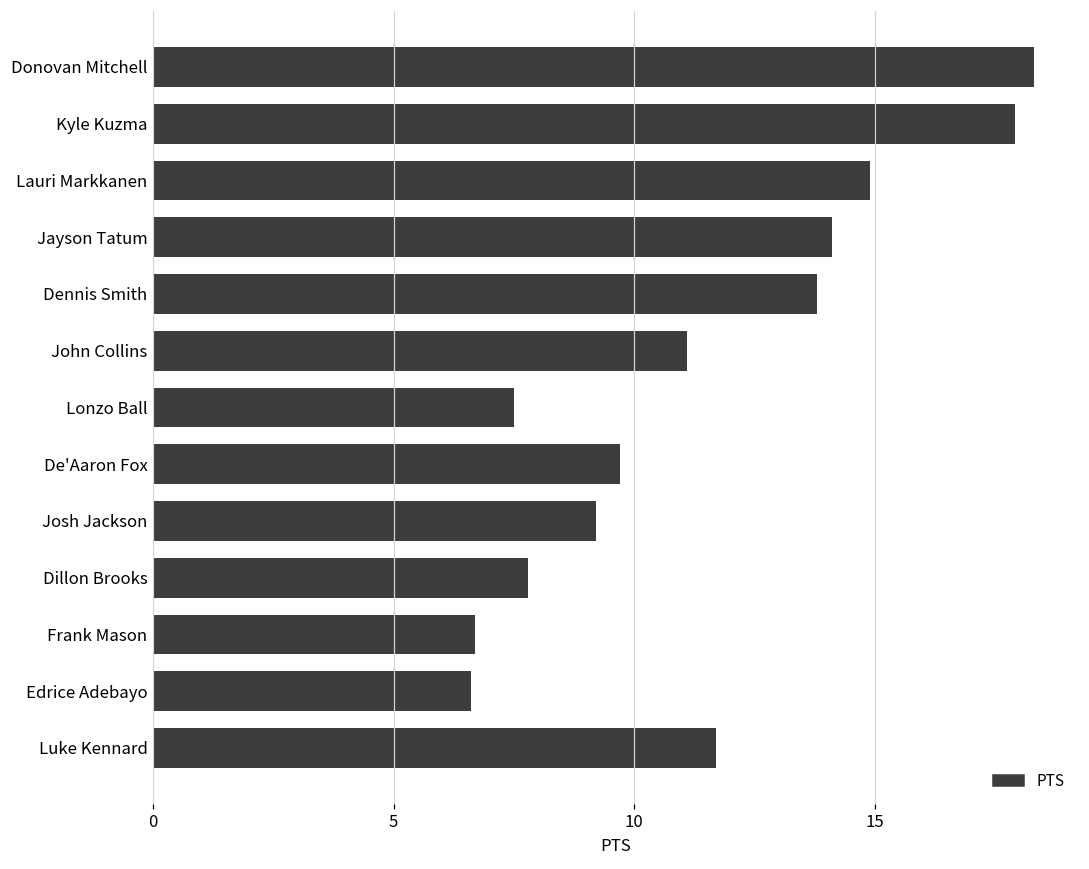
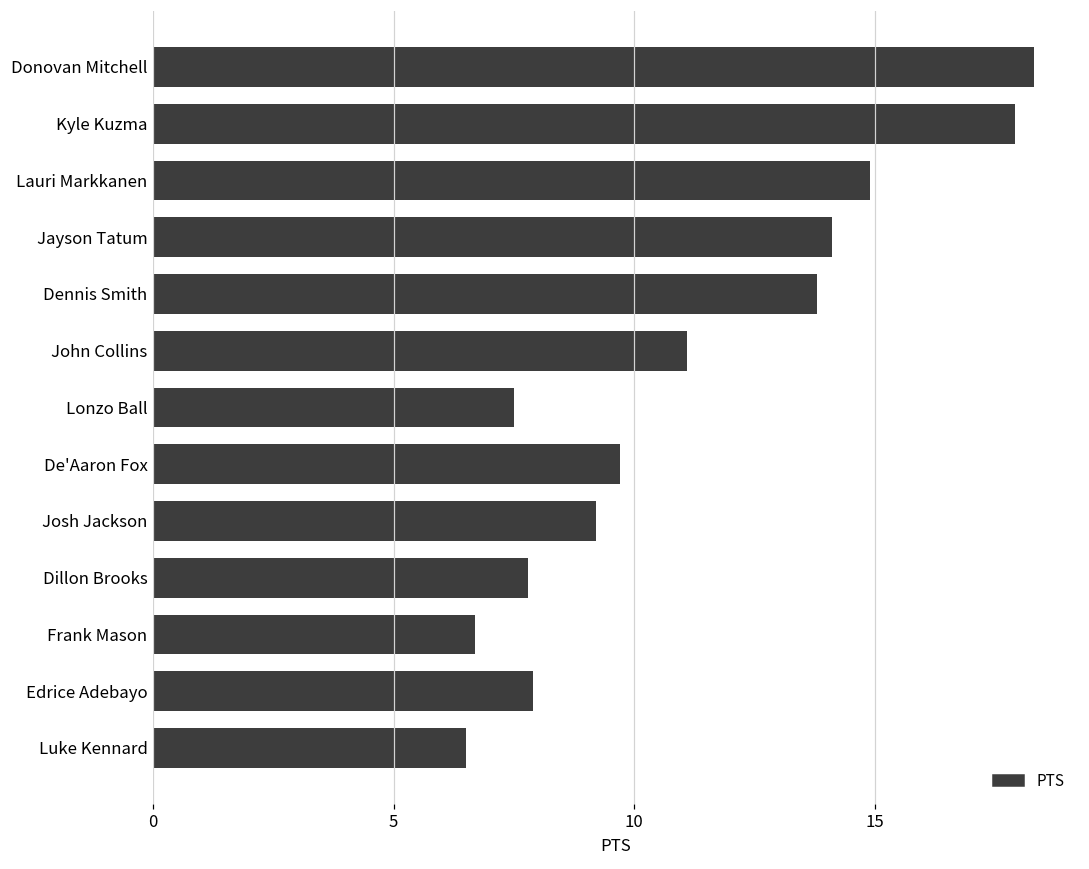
  {
    "Donovan Mitchell": 18.3,
    "Kyle Kuzma": 17.9,
    "Lauri Markkanen": 14.9,
    "Jayson Tatum": 14.1,
    "Dennis Smith": 13.8,
    "John Collins": 11.1,
    "Lonzo Ball": 7.5,
    "De'Aaron Fox": 9.7,
    "Josh Jackson": 9.2,
    "Dillon Brooks": 7.8,
    "Frank Mason": 6.7,
-   "Edrice Adebayo": 6.6,
-   "Luke Kennard": 11.7
+   "Edrice Adebayo": 7.9,
+   "Luke Kennard": 6.5
  }
